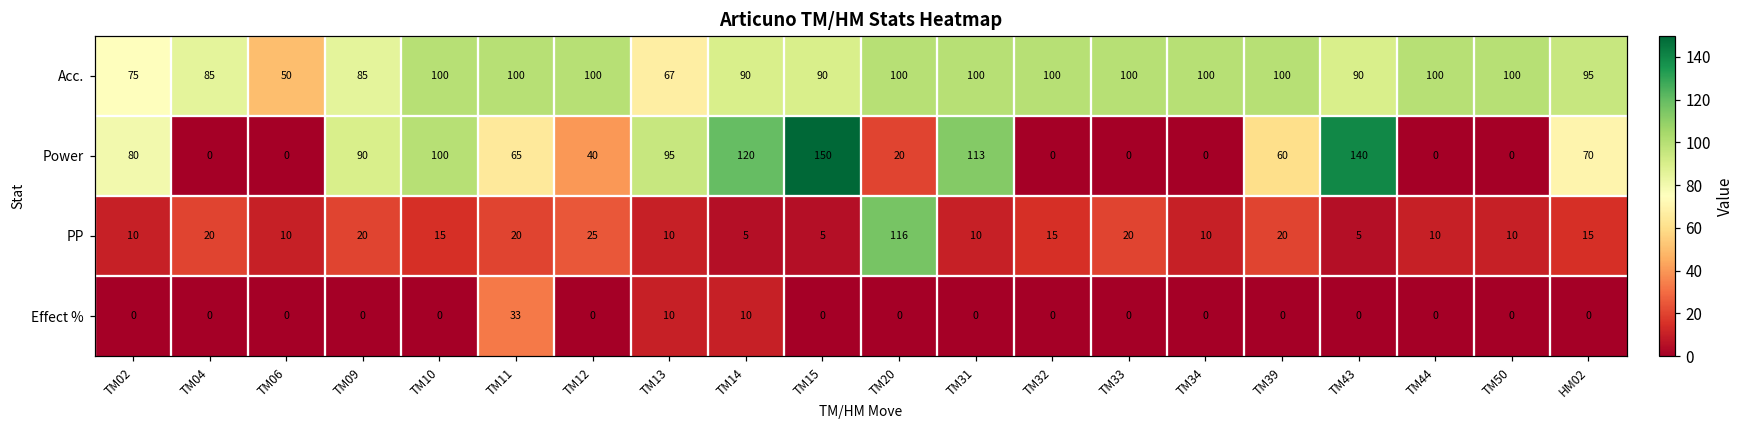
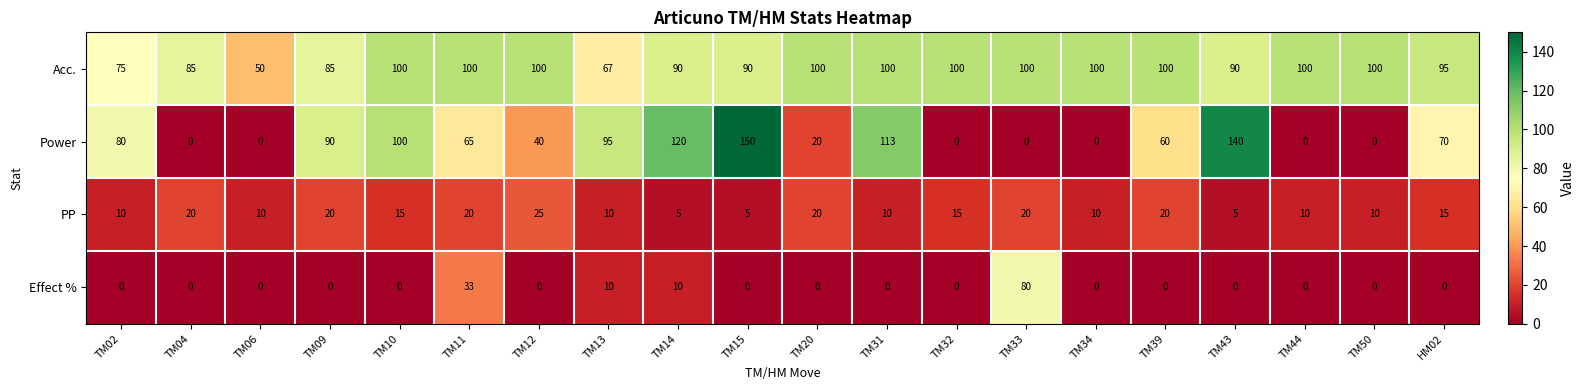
  {
    "Acc.": {
      "TM02": 75,
      "TM04": 85,
      "TM06": 50,
      "TM09": 85,
      "TM10": 100,
      "TM11": 100,
      "TM12": 100,
      "TM13": 67,
      "TM14": 90,
      "TM15": 90,
      "TM20": 100,
      "TM31": 100,
      "TM32": 100,
      "TM33": 100,
      "TM34": 100,
      "TM39": 100,
      "TM43": 90,
      "TM44": 100,
      "TM50": 100,
      "HM02": 95
    },
    "Power": {
      "TM02": 80,
      "TM04": 0,
      "TM06": 0,
      "TM09": 90,
      "TM10": 100,
      "TM11": 65,
      "TM12": 40,
      "TM13": 95,
      "TM14": 120,
      "TM15": 150,
      "TM20": 20,
      "TM31": 113,
      "TM32": 0,
      "TM33": 0,
      "TM34": 0,
      "TM39": 60,
      "TM43": 140,
      "TM44": 0,
      "TM50": 0,
      "HM02": 70
    },
    "PP": {
      "TM02": 10,
      "TM04": 20,
      "TM06": 10,
      "TM09": 20,
      "TM10": 15,
      "TM11": 20,
      "TM12": 25,
      "TM13": 10,
      "TM14": 5,
      "TM15": 5,
-     "TM20": 116,
+     "TM20": 20,
      "TM31": 10,
      "TM32": 15,
      "TM33": 20,
      "TM34": 10,
      "TM39": 20,
      "TM43": 5,
      "TM44": 10,
      "TM50": 10,
      "HM02": 15
    },
    "Effect %": {
      "TM02": 0,
      "TM04": 0,
      "TM06": 0,
      "TM09": 0,
      "TM10": 0,
      "TM11": 33,
      "TM12": 0,
      "TM13": 10,
      "TM14": 10,
      "TM15": 0,
      "TM20": 0,
      "TM31": 0,
      "TM32": 0,
-     "TM33": 0,
+     "TM33": 80,
      "TM34": 0,
      "TM39": 0,
      "TM43": 0,
      "TM44": 0,
      "TM50": 0,
      "HM02": 0
    }
  }
